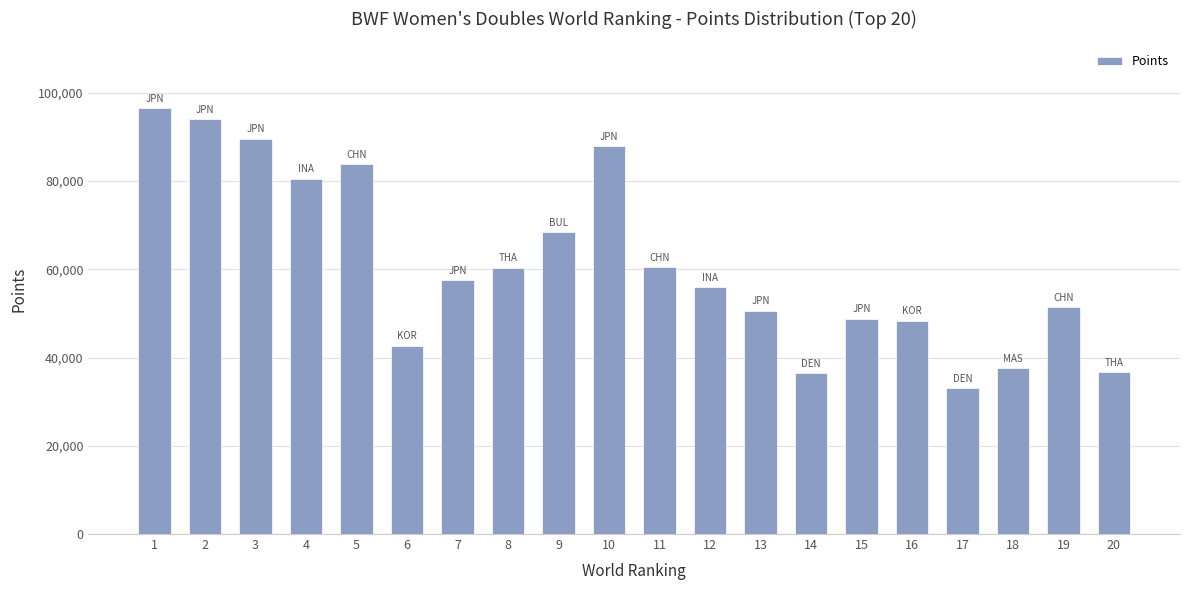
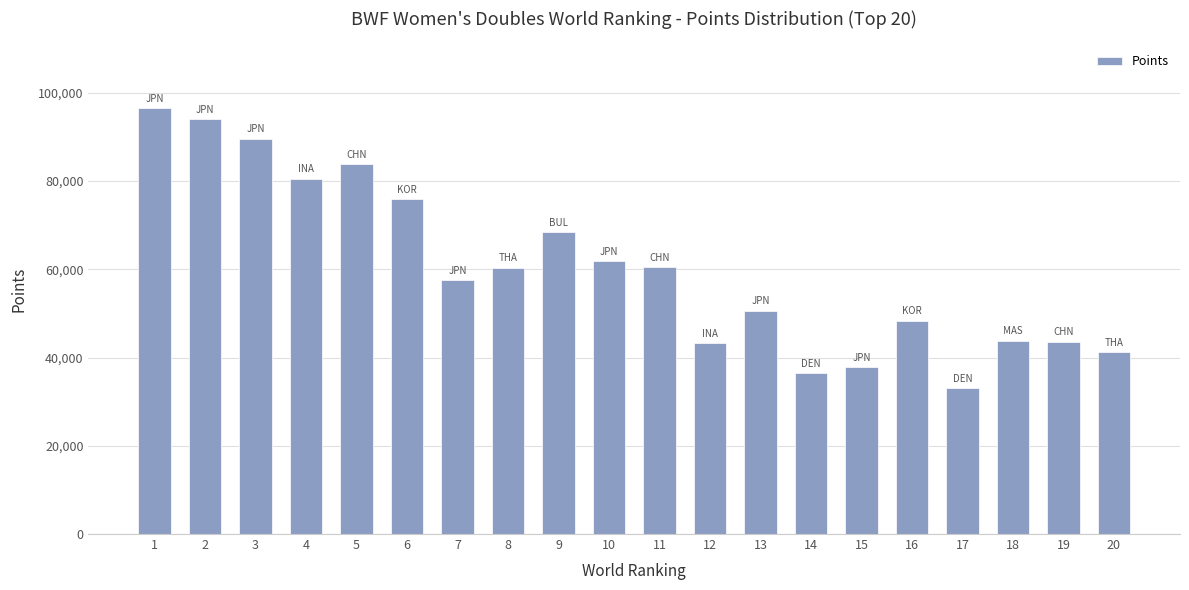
  {
    "1": "97,000",
    "2": "94,000",
    "3": "90,000",
    "4": "81,000",
    "5": "84,000",
-   "6": "43,000",
+   "6": "76,000",
    "7": "58,000",
    "8": "60,000",
    "9": "69,000",
-   "10": "88,000",
+   "10": "62,000",
    "11": "61,000",
-   "12": "56,000",
+   "12": "43,000",
    "13": "51,000",
    "14": "36,000",
-   "15": "49,000",
+   "15": "38,000",
    "16": "48,000",
    "17": "33,000",
-   "18": "38,000",
-   "19": "51,000",
-   "20": "37,000"
+   "18": "44,000",
+   "19": "44,000",
+   "20": "41,000"
  }
